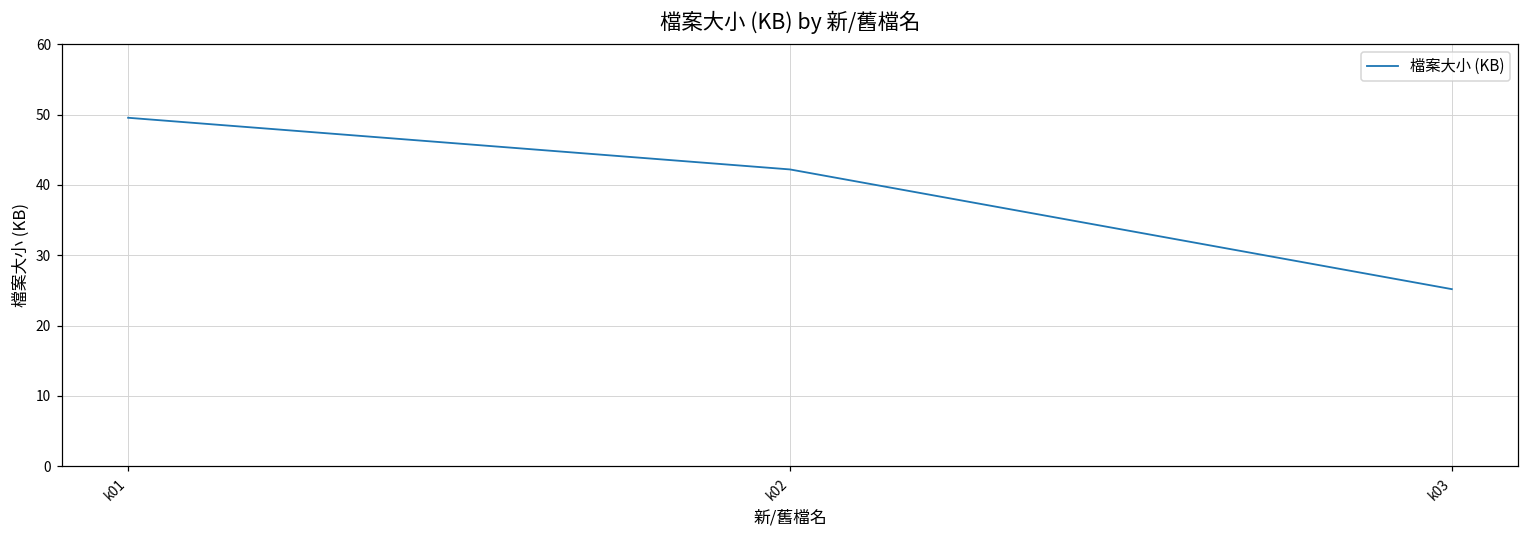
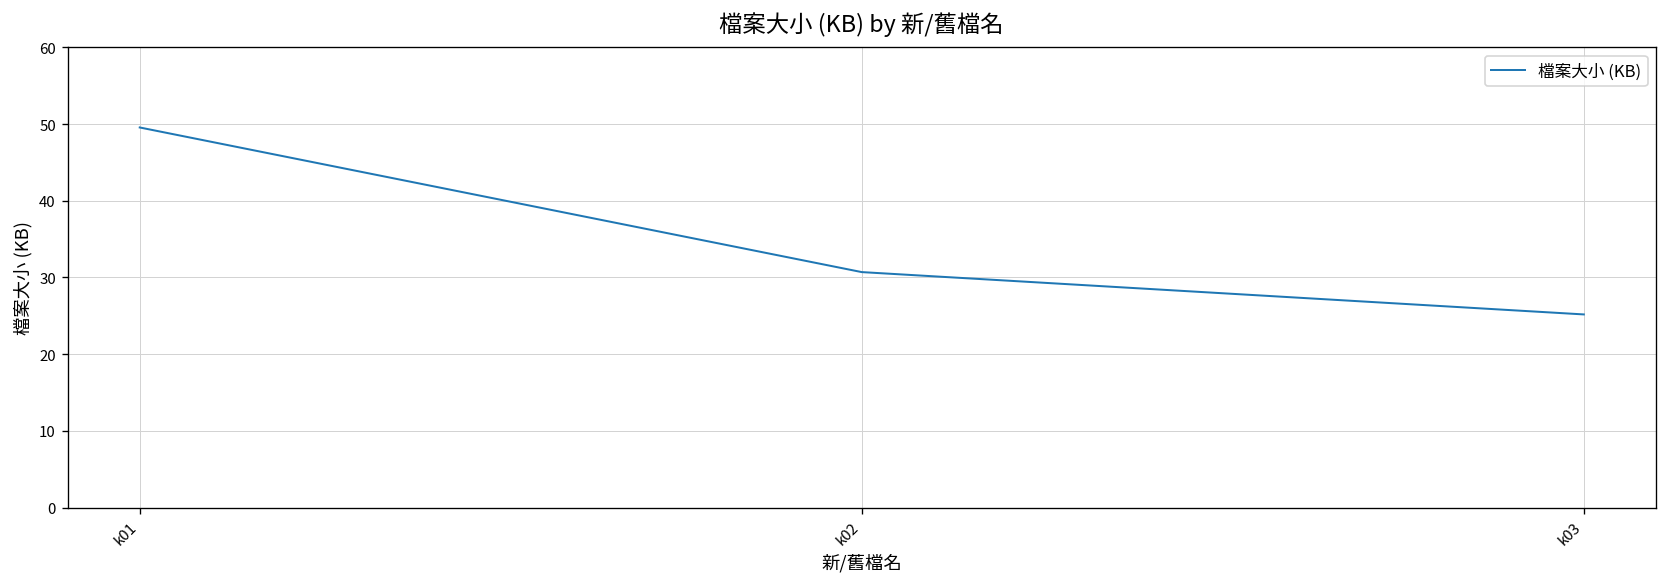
  {
    "k01": 50,
-   "k02": 42,
+   "k02": 31,
    "k03": 25
  }
